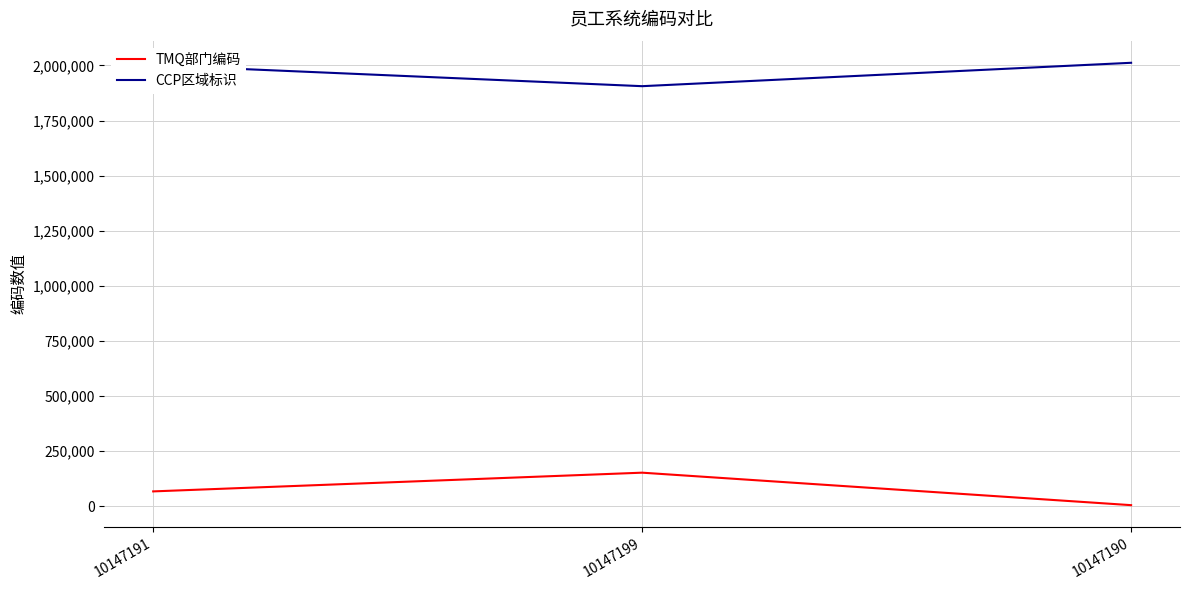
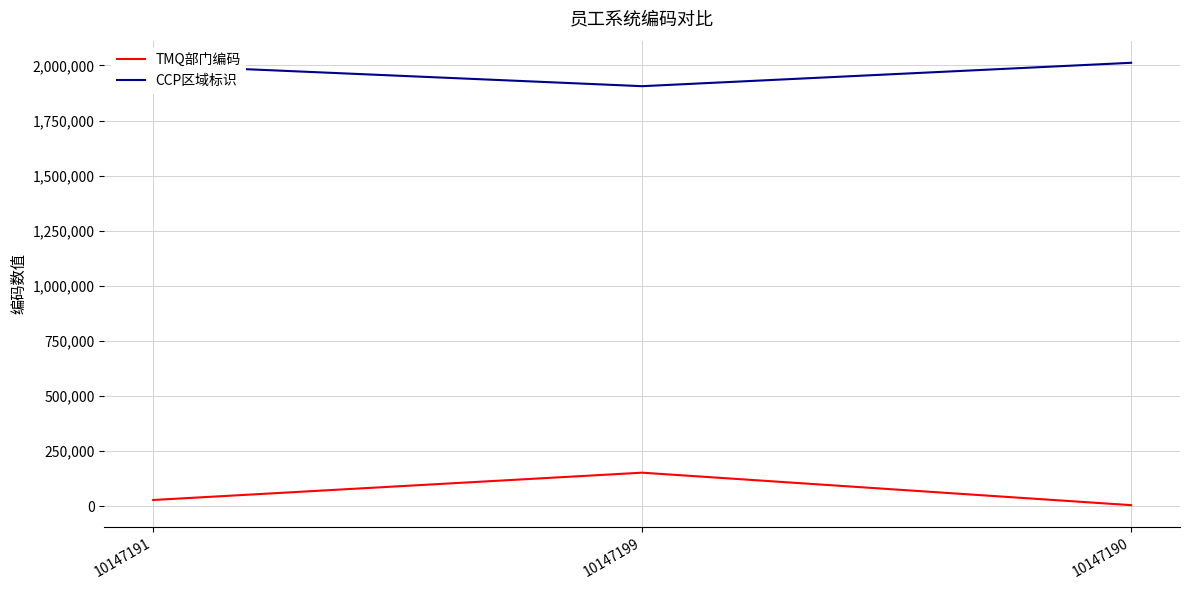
  {
    "TMQ部门编码": {
-     "10147191": "70,000",
+     "10147191": "30,000",
      "10147199": "150,000",
      "10147190": "0"
    },
    "CCP区域标识": {
      "10147199": "1,910,000",
      "10147190": "2,010,000"
    }
  }
